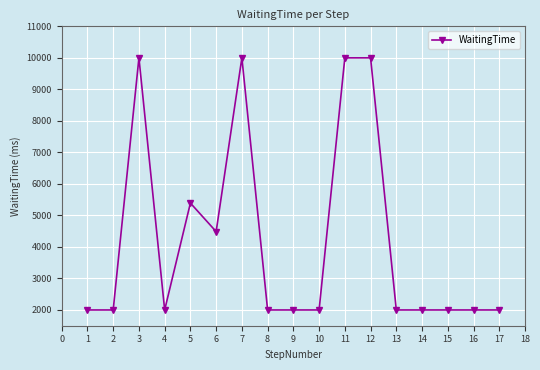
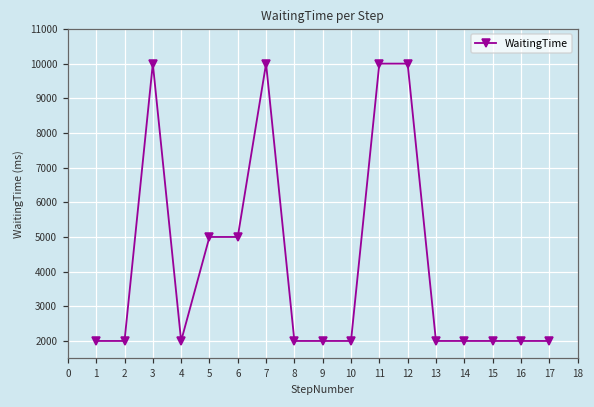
  {
    "1": 2000,
    "2": 2000,
    "3": 10000,
    "4": 2000,
-   "5": 5400,
-   "6": 4500,
+   "5": 5000,
+   "6": 5000,
    "7": 10000,
    "8": 2000,
    "9": 2000,
    "10": 2000,
    "11": 10000,
    "12": 10000,
    "13": 2000,
    "14": 2000,
    "15": 2000,
    "16": 2000,
    "17": 2000
  }
